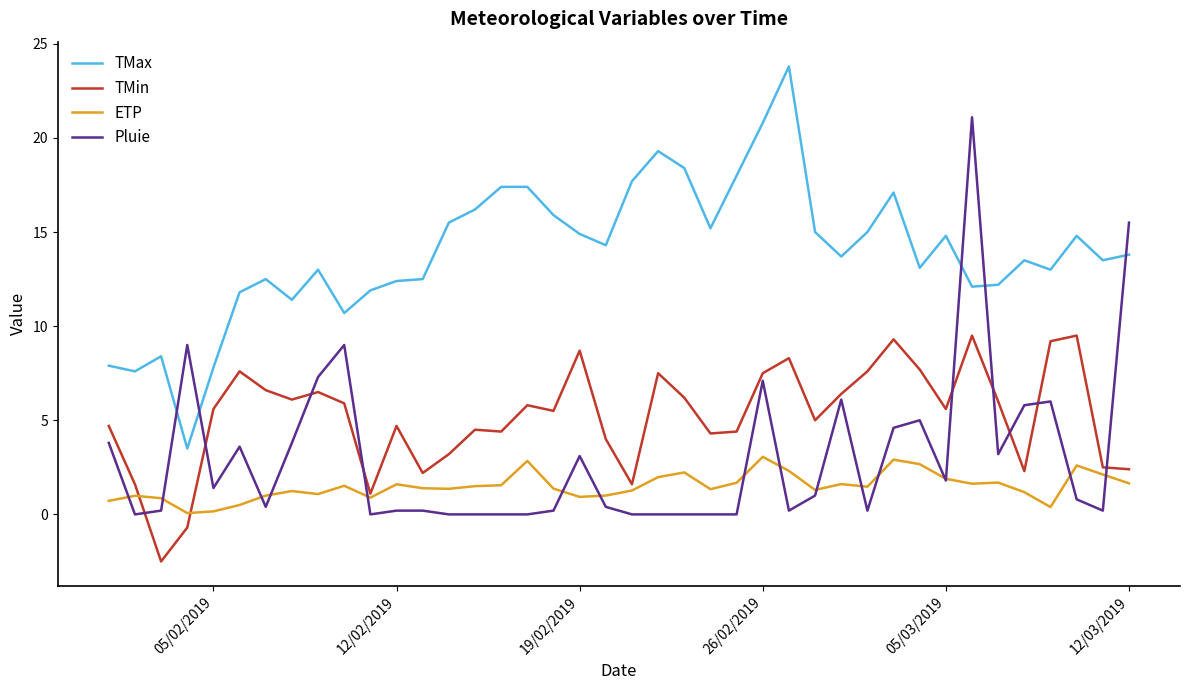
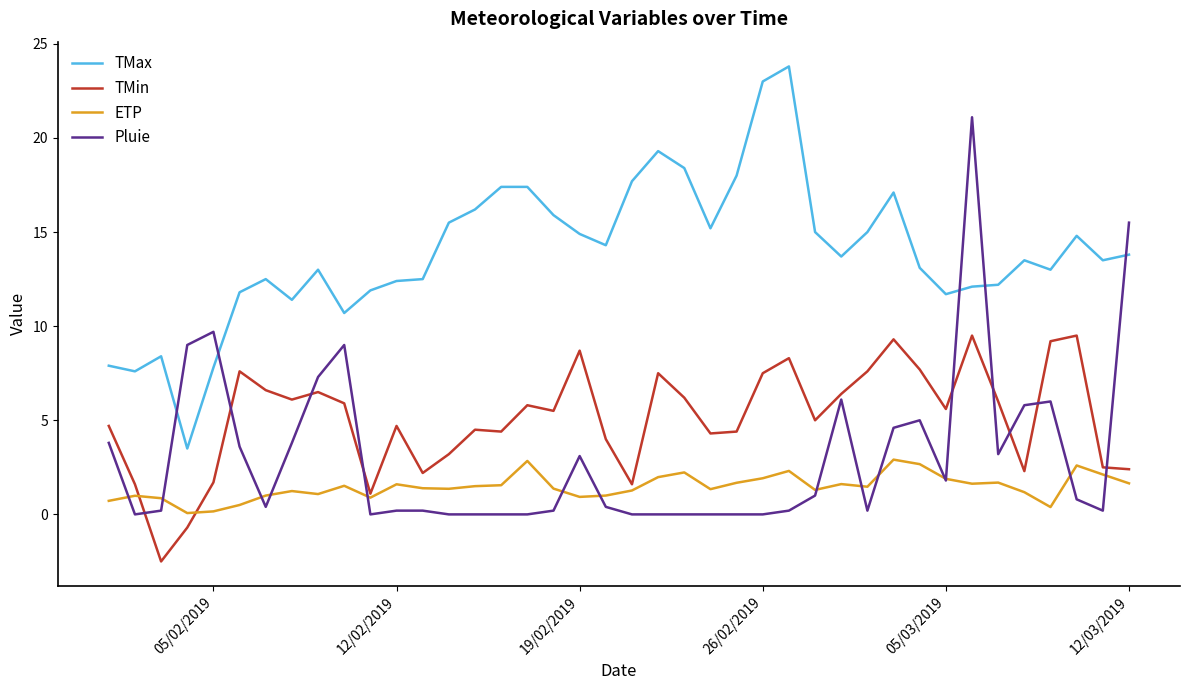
  {
    "TMax": {
      "05/02/2019": 7.8,
      "12/02/2019": 12.4,
      "19/02/2019": 14.9,
-     "26/02/2019": 20.8,
-     "05/03/2019": 14.8,
+     "26/02/2019": 23.0,
+     "05/03/2019": 11.7,
      "12/03/2019": 13.8
    },
    "TMin": {
-     "05/02/2019": 5.6,
+     "05/02/2019": 1.7,
      "12/02/2019": 4.7,
      "19/02/2019": 8.7,
      "26/02/2019": 7.5,
      "05/03/2019": 5.6,
      "12/03/2019": 2.4
    },
    "ETP": {
      "05/02/2019": 0.2,
      "12/02/2019": 1.6,
      "19/02/2019": 0.9,
-     "26/02/2019": 3.1,
+     "26/02/2019": 1.9,
      "12/03/2019": 1.7
    },
    "Pluie": {
-     "05/02/2019": 1.4,
+     "05/02/2019": 9.7,
      "12/02/2019": 0.2,
      "19/02/2019": 3.1,
-     "26/02/2019": 7.1,
+     "26/02/2019": 0.0,
      "12/03/2019": 15.5
    }
  }
